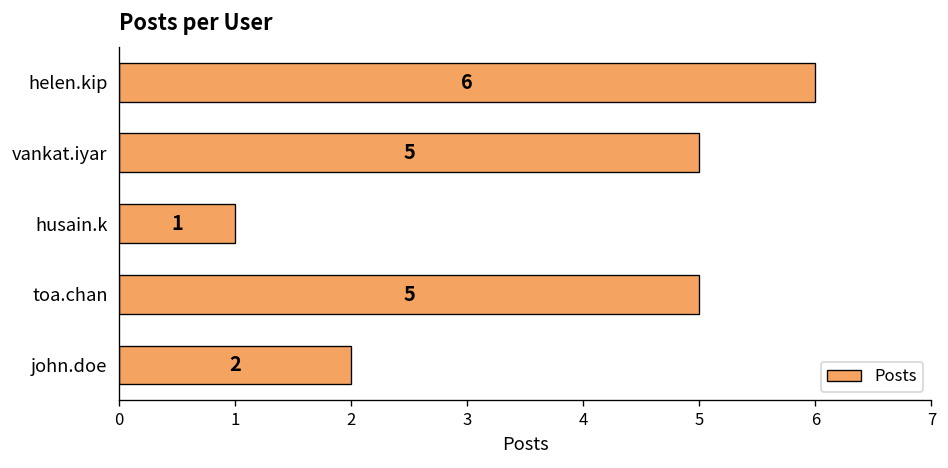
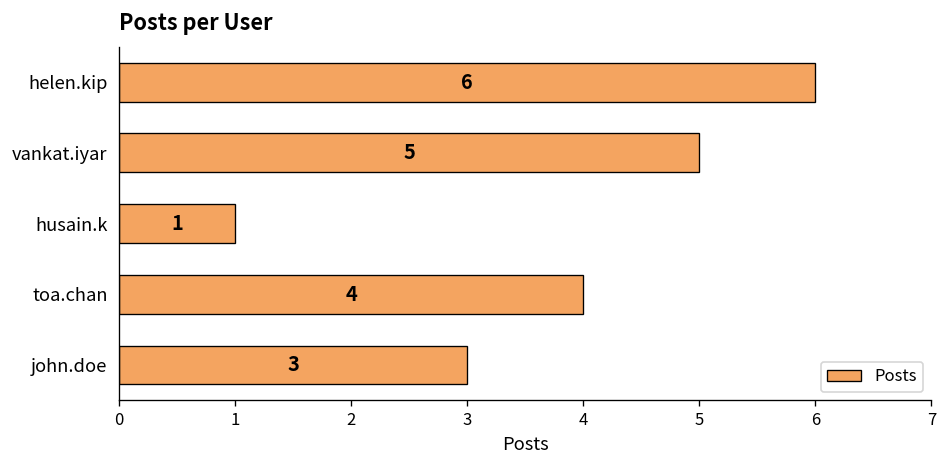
  {
    "helen.kip": 6,
    "vankat.iyar": 5,
    "husain.k": 1,
-   "toa.chan": 5,
-   "john.doe": 2
+   "toa.chan": 4,
+   "john.doe": 3
  }
